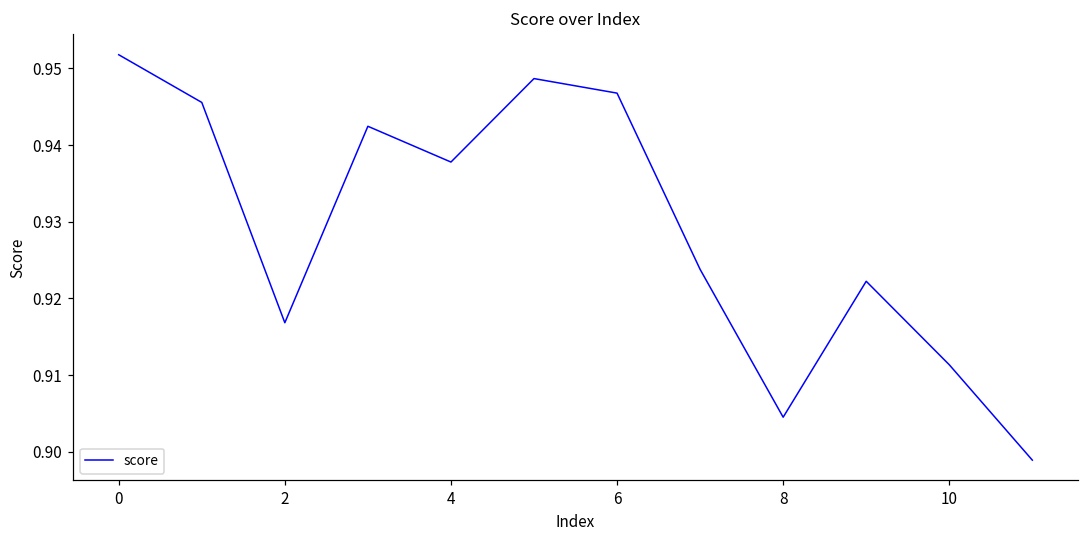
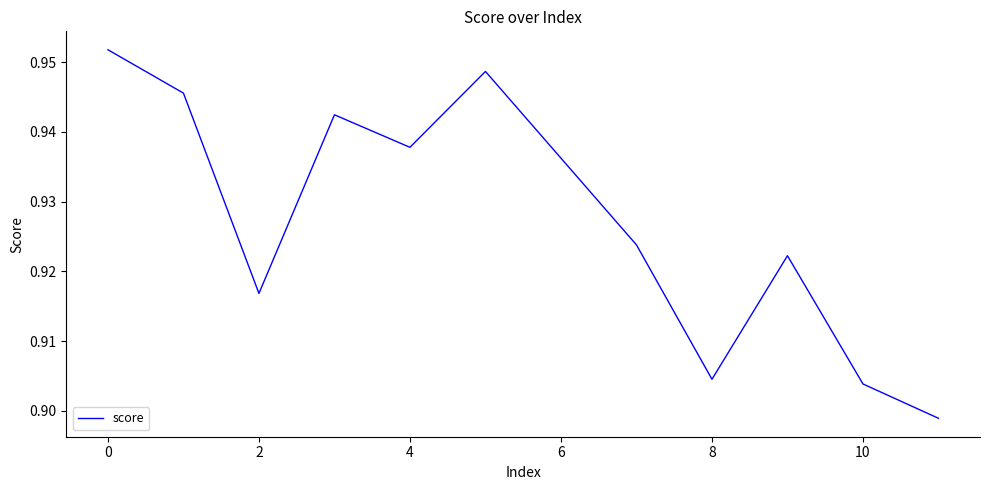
  {
    "0": 0.952,
    "2": 0.917,
    "4": 0.938,
-   "6": 0.947,
+   "6": 0.936,
    "8": 0.905,
-   "10": 0.911
+   "10": 0.904
  }
